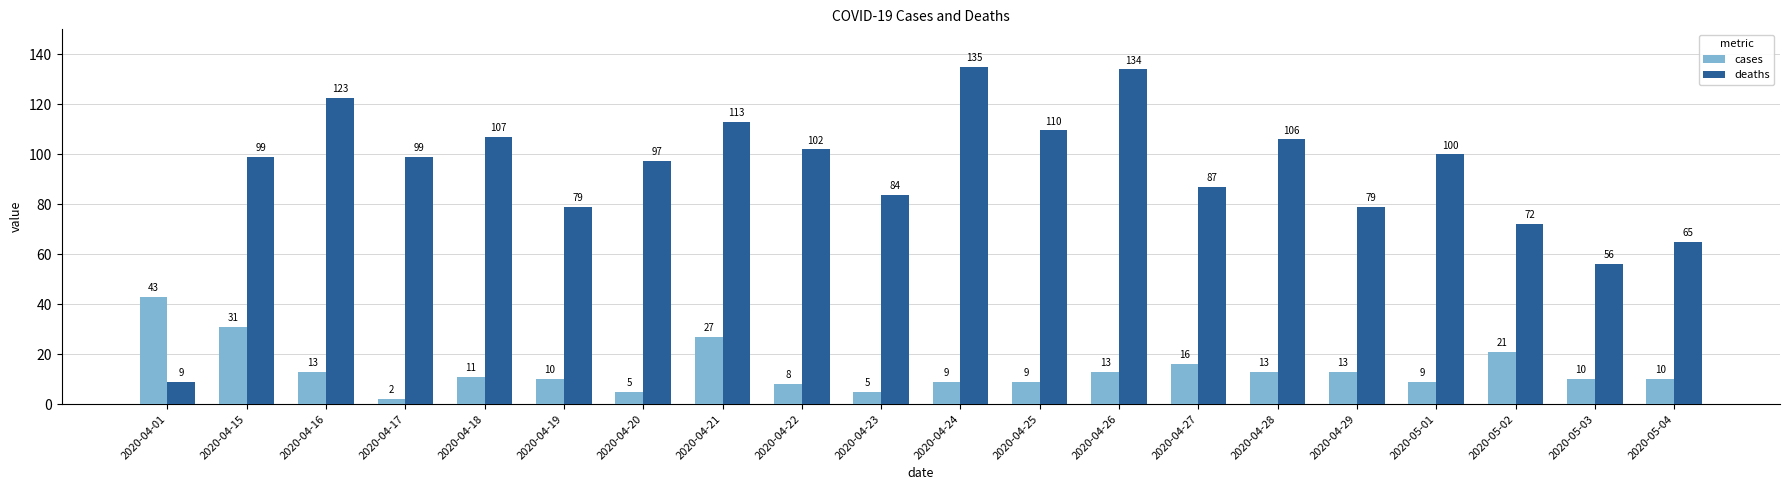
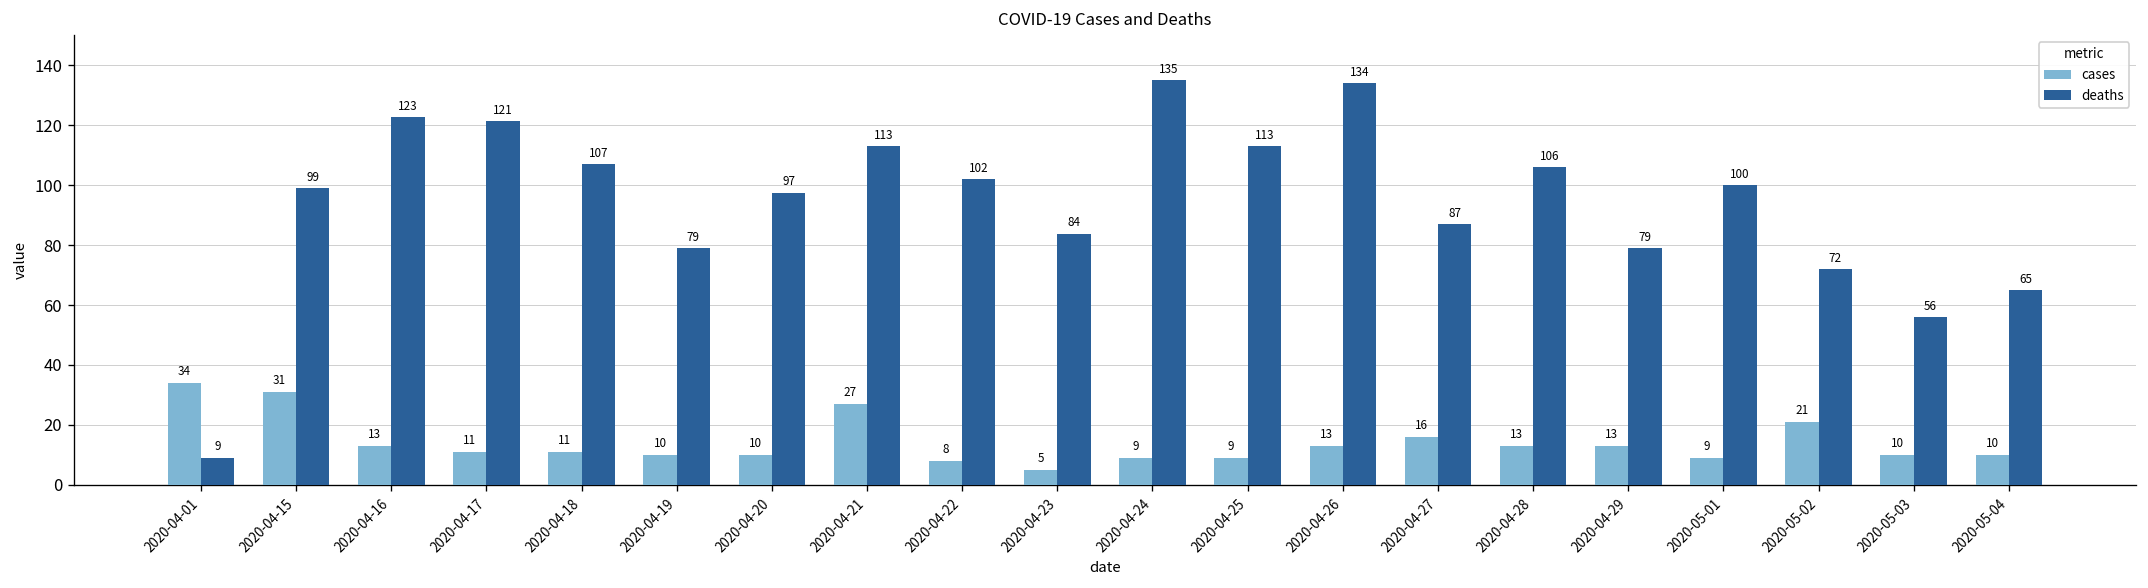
  {
    "cases": {
-     "2020-04-01": 43,
+     "2020-04-01": 34,
      "2020-04-15": 31,
      "2020-04-16": 13,
-     "2020-04-17": 2,
+     "2020-04-17": 11,
      "2020-04-18": 11,
      "2020-04-19": 10,
-     "2020-04-20": 5,
+     "2020-04-20": 10,
      "2020-04-21": 27,
      "2020-04-22": 8,
      "2020-04-23": 5,
      "2020-04-24": 9,
      "2020-04-25": 9,
      "2020-04-26": 13,
      "2020-04-27": 16,
      "2020-04-28": 13,
      "2020-04-29": 13,
      "2020-05-01": 9,
      "2020-05-02": 21,
      "2020-05-03": 10,
      "2020-05-04": 10
    },
    "deaths": {
      "2020-04-01": 9,
      "2020-04-15": 99,
      "2020-04-16": 123,
-     "2020-04-17": 99,
+     "2020-04-17": 121,
      "2020-04-18": 107,
      "2020-04-19": 79,
      "2020-04-20": 97,
      "2020-04-21": 113,
      "2020-04-22": 102,
      "2020-04-23": 84,
      "2020-04-24": 135,
-     "2020-04-25": 110,
+     "2020-04-25": 113,
      "2020-04-26": 134,
      "2020-04-27": 87,
      "2020-04-28": 106,
      "2020-04-29": 79,
      "2020-05-01": 100,
      "2020-05-02": 72,
      "2020-05-03": 56,
      "2020-05-04": 65
    }
  }
